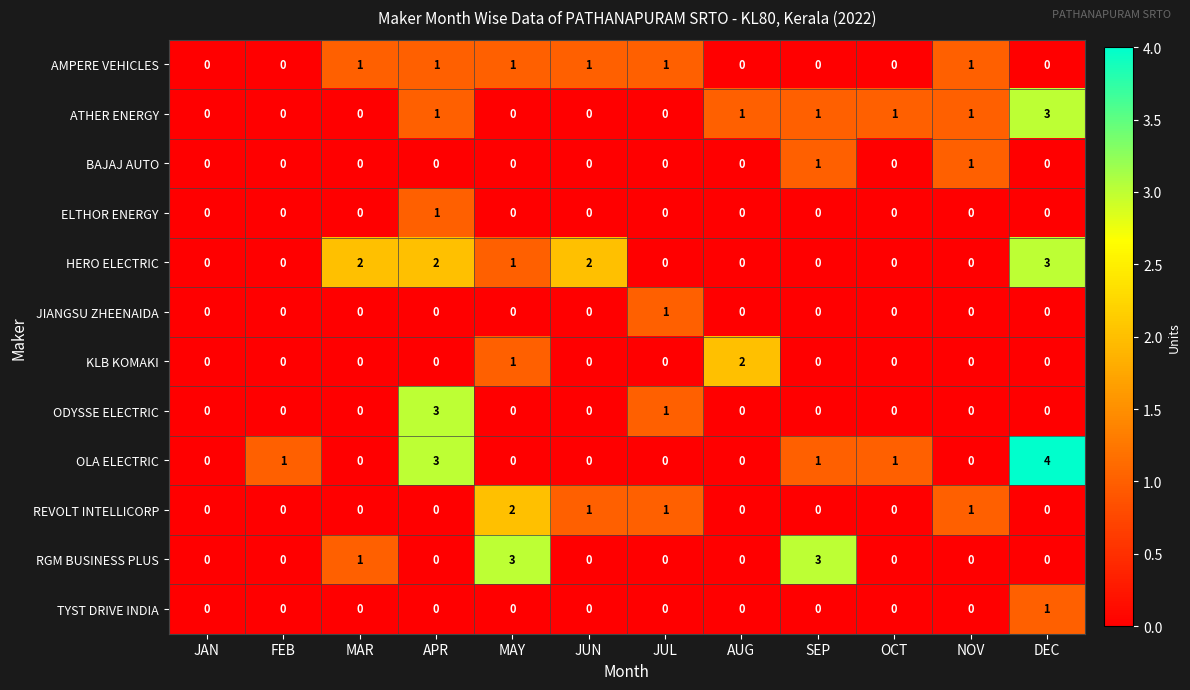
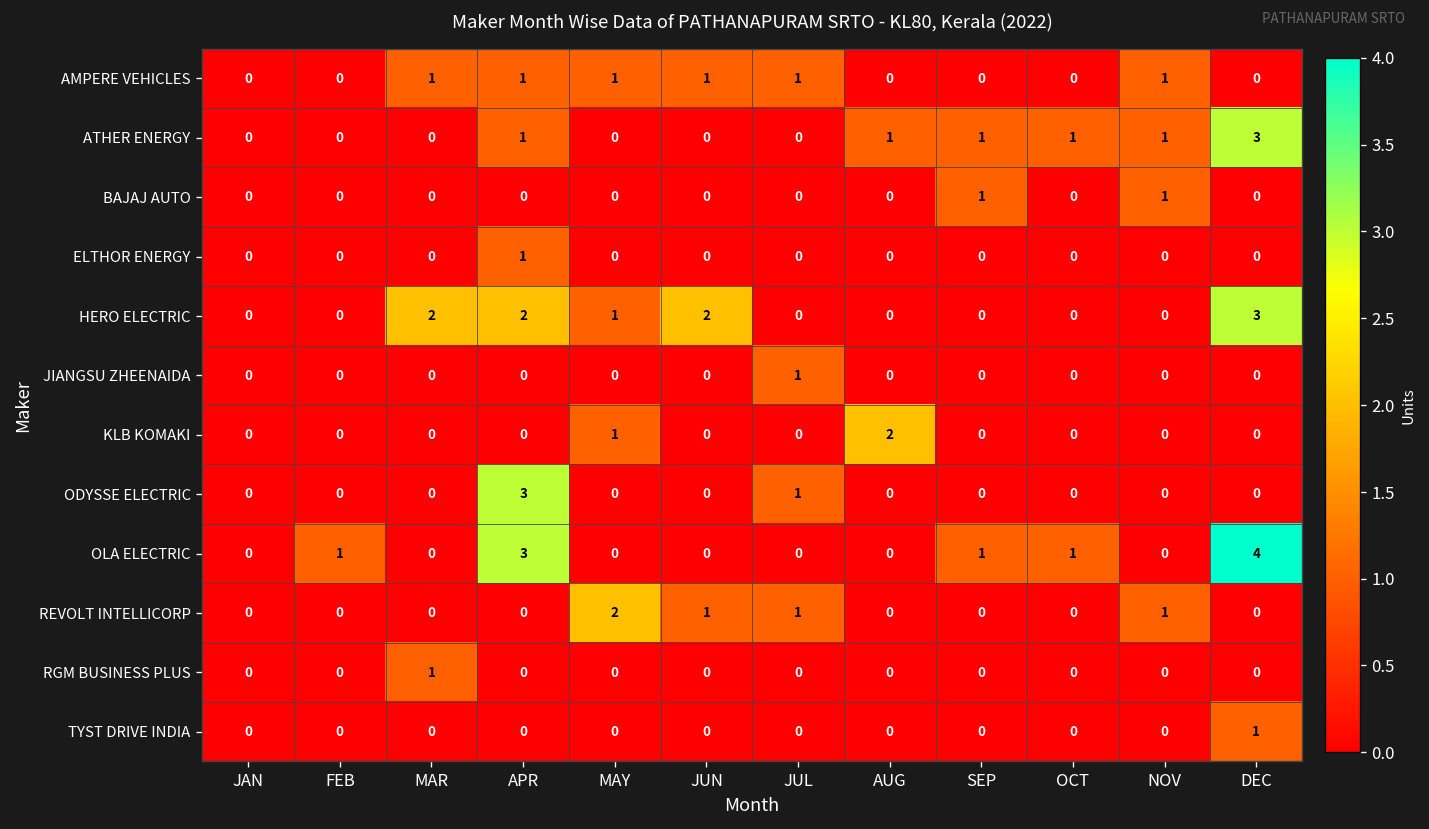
  {
    "AMPERE VEHICLES": {
      "JAN": 0,
      "FEB": 0,
      "MAR": 1,
      "APR": 1,
      "MAY": 1,
      "JUN": 1,
      "JUL": 1,
      "AUG": 0,
      "SEP": 0,
      "OCT": 0,
      "NOV": 1,
      "DEC": 0
    },
    "ATHER ENERGY": {
      "JAN": 0,
      "FEB": 0,
      "MAR": 0,
      "APR": 1,
      "MAY": 0,
      "JUN": 0,
      "JUL": 0,
      "AUG": 1,
      "SEP": 1,
      "OCT": 1,
      "NOV": 1,
      "DEC": 3
    },
    "BAJAJ AUTO": {
      "JAN": 0,
      "FEB": 0,
      "MAR": 0,
      "APR": 0,
      "MAY": 0,
      "JUN": 0,
      "JUL": 0,
      "AUG": 0,
      "SEP": 1,
      "OCT": 0,
      "NOV": 1,
      "DEC": 0
    },
    "ELTHOR ENERGY": {
      "JAN": 0,
      "FEB": 0,
      "MAR": 0,
      "APR": 1,
      "MAY": 0,
      "JUN": 0,
      "JUL": 0,
      "AUG": 0,
      "SEP": 0,
      "OCT": 0,
      "NOV": 0,
      "DEC": 0
    },
    "HERO ELECTRIC": {
      "JAN": 0,
      "FEB": 0,
      "MAR": 2,
      "APR": 2,
      "MAY": 1,
      "JUN": 2,
      "JUL": 0,
      "AUG": 0,
      "SEP": 0,
      "OCT": 0,
      "NOV": 0,
      "DEC": 3
    },
    "JIANGSU ZHEENAIDA": {
      "JAN": 0,
      "FEB": 0,
      "MAR": 0,
      "APR": 0,
      "MAY": 0,
      "JUN": 0,
      "JUL": 1,
      "AUG": 0,
      "SEP": 0,
      "OCT": 0,
      "NOV": 0,
      "DEC": 0
    },
    "KLB KOMAKI": {
      "JAN": 0,
      "FEB": 0,
      "MAR": 0,
      "APR": 0,
      "MAY": 1,
      "JUN": 0,
      "JUL": 0,
      "AUG": 2,
      "SEP": 0,
      "OCT": 0,
      "NOV": 0,
      "DEC": 0
    },
    "ODYSSE ELECTRIC": {
      "JAN": 0,
      "FEB": 0,
      "MAR": 0,
      "APR": 3,
      "MAY": 0,
      "JUN": 0,
      "JUL": 1,
      "AUG": 0,
      "SEP": 0,
      "OCT": 0,
      "NOV": 0,
      "DEC": 0
    },
    "OLA ELECTRIC": {
      "JAN": 0,
      "FEB": 1,
      "MAR": 0,
      "APR": 3,
      "MAY": 0,
      "JUN": 0,
      "JUL": 0,
      "AUG": 0,
      "SEP": 1,
      "OCT": 1,
      "NOV": 0,
      "DEC": 4
    },
    "REVOLT INTELLICORP": {
      "JAN": 0,
      "FEB": 0,
      "MAR": 0,
      "APR": 0,
      "MAY": 2,
      "JUN": 1,
      "JUL": 1,
      "AUG": 0,
      "SEP": 0,
      "OCT": 0,
      "NOV": 1,
      "DEC": 0
    },
    "RGM BUSINESS PLUS": {
      "JAN": 0,
      "FEB": 0,
      "MAR": 1,
      "APR": 0,
-     "MAY": 3,
+     "MAY": 0,
      "JUN": 0,
      "JUL": 0,
      "AUG": 0,
-     "SEP": 3,
+     "SEP": 0,
      "OCT": 0,
      "NOV": 0,
      "DEC": 0
    },
    "TYST DRIVE INDIA": {
      "JAN": 0,
      "FEB": 0,
      "MAR": 0,
      "APR": 0,
      "MAY": 0,
      "JUN": 0,
      "JUL": 0,
      "AUG": 0,
      "SEP": 0,
      "OCT": 0,
      "NOV": 0,
      "DEC": 1
    }
  }
